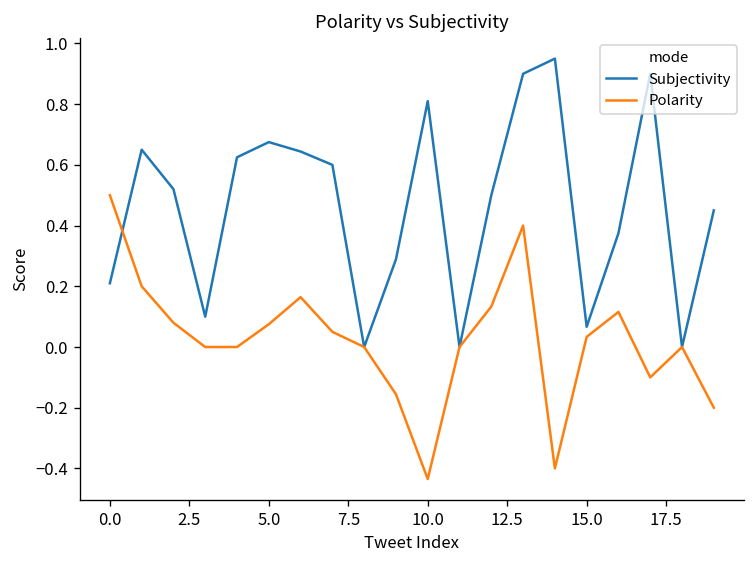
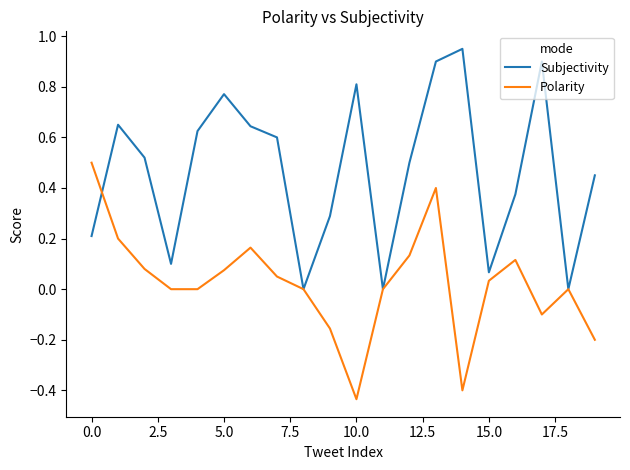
  {
    "Subjectivity": {
      "0.0": 0.21,
-     "5.0": 0.68,
+     "5.0": 0.77,
      "10.0": 0.81,
      "15.0": 0.07
    },
    "Polarity": {
      "0.0": 0.50,
      "5.0": 0.08,
      "10.0": -0.43,
      "15.0": 0.03
    }
  }
